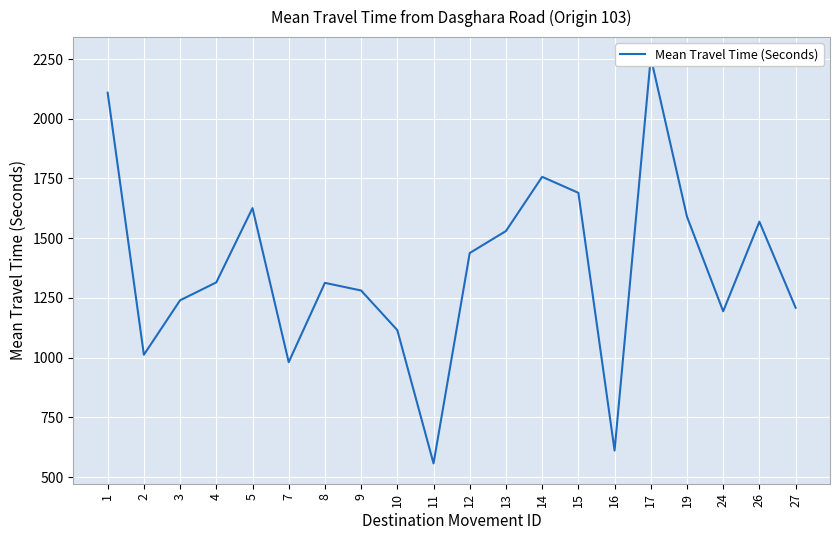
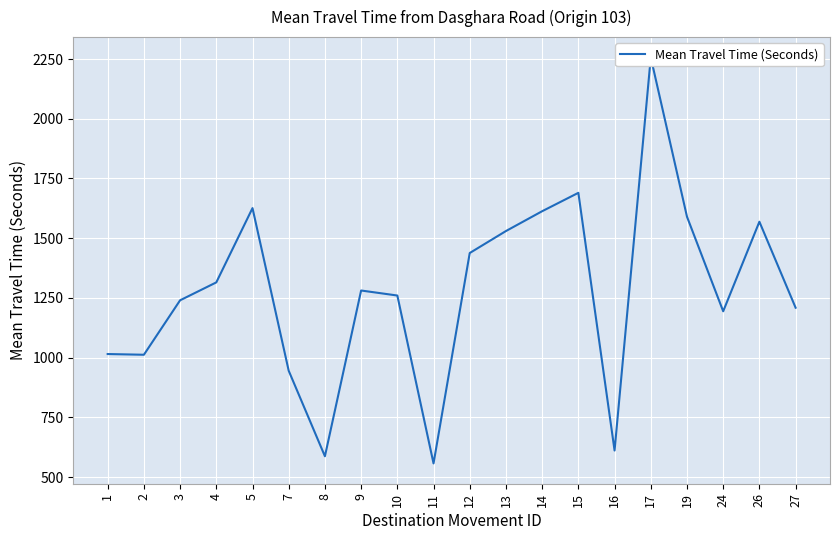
  {
-   "1": 2110,
+   "1": 1020,
    "2": 1010,
    "3": 1240,
    "4": 1320,
    "5": 1630,
-   "7": 980,
-   "8": 1310,
+   "7": 950,
+   "8": 590,
    "9": 1280,
-   "10": 1120,
+   "10": 1260,
    "11": 560,
    "12": 1440,
    "13": 1530,
-   "14": 1760,
+   "14": 1610,
    "15": 1690,
    "16": 610,
    "19": 1590,
    "24": 1190,
    "26": 1570,
    "27": 1210
  }
